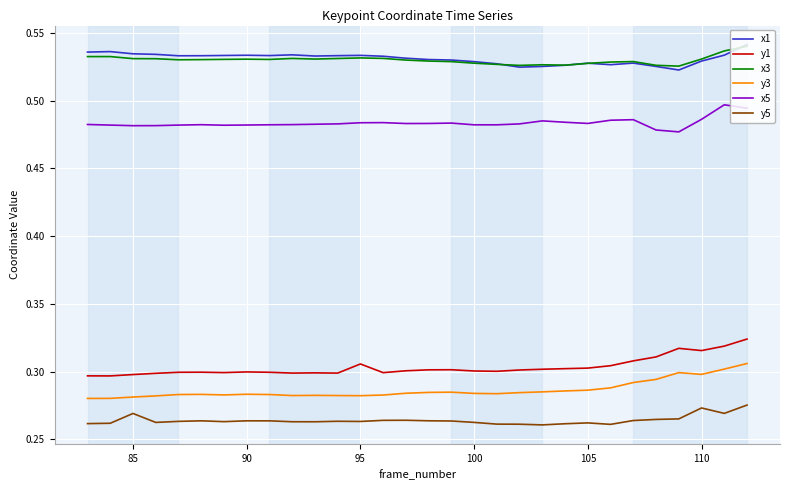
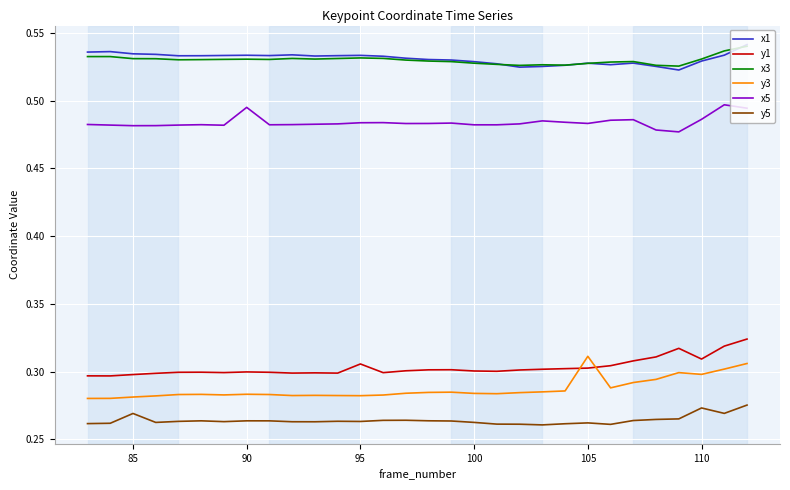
  {
    "x1": {
      "85": 0.535,
      "90": 0.533
    },
    "y1": {
      "85": 0.298,
      "90": 0.300,
      "95": 0.306,
      "100": 0.300,
      "105": 0.303,
-     "110": 0.315
+     "110": 0.309
    },
    "x3": {
      "85": 0.531,
      "90": 0.531
    },
    "y3": {
      "85": 0.281,
      "90": 0.283,
      "95": 0.282,
      "100": 0.284,
-     "105": 0.286,
+     "105": 0.311,
      "110": 0.298
    },
    "x5": {
      "85": 0.481,
-     "90": 0.482,
+     "90": 0.495,
      "95": 0.484,
      "100": 0.482,
      "105": 0.483,
      "110": 0.486
    },
    "y5": {
      "85": 0.269,
      "90": 0.264,
      "95": 0.263,
      "100": 0.262,
      "105": 0.262,
      "110": 0.273
    }
  }
